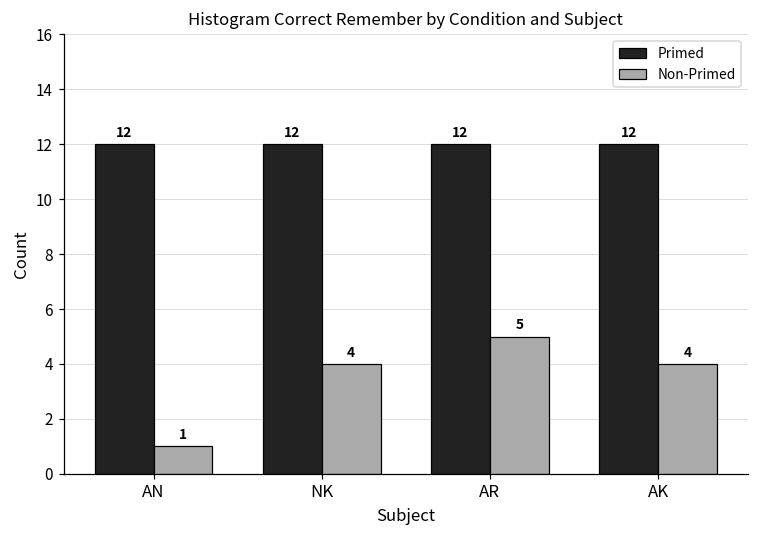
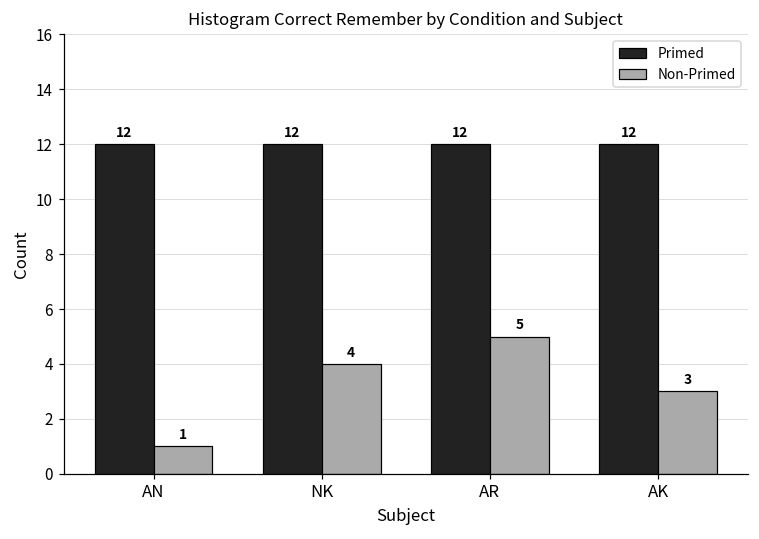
  {
    "Primed": {
      "AN": 12,
      "NK": 12,
      "AR": 12,
      "AK": 12
    },
    "Non-Primed": {
      "AN": 1,
      "NK": 4,
      "AR": 5,
-     "AK": 4
+     "AK": 3
    }
  }
